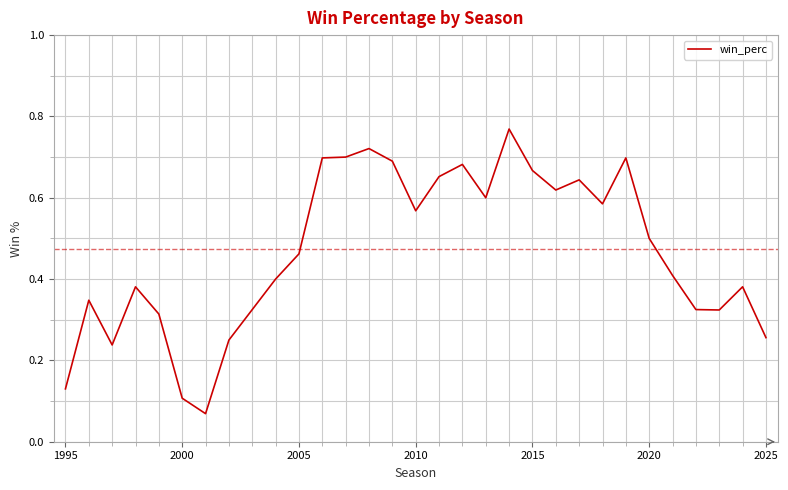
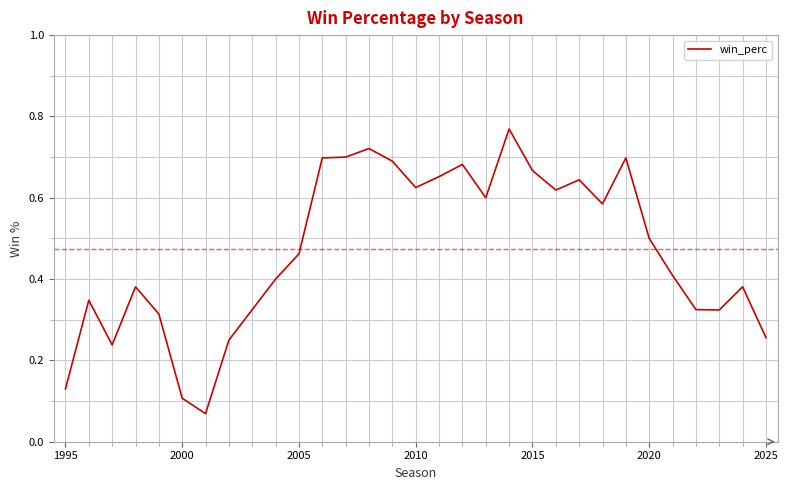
  {
    "1995": 0.13,
    "2000": 0.11,
    "2005": 0.46,
-   "2010": 0.57,
+   "2010": 0.63,
    "2015": 0.67,
    "2020": 0.50,
    "2025": 0.26
  }
